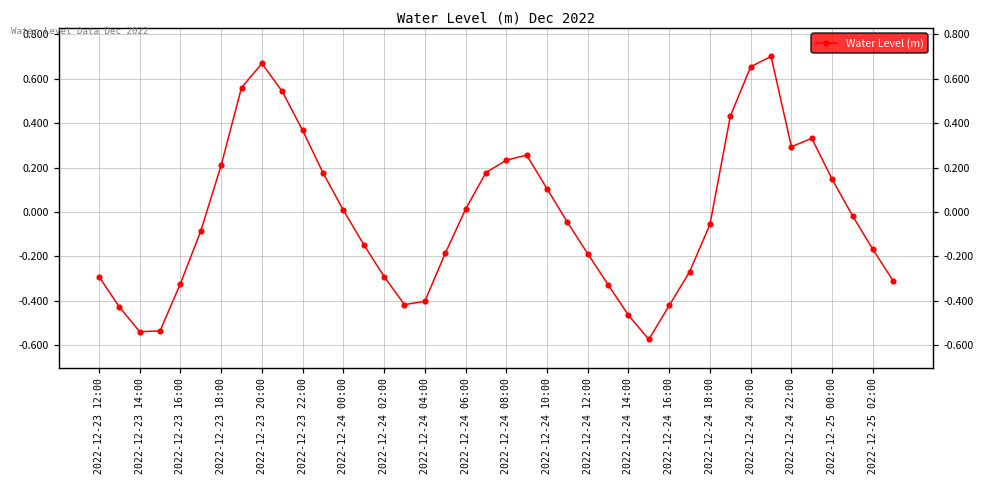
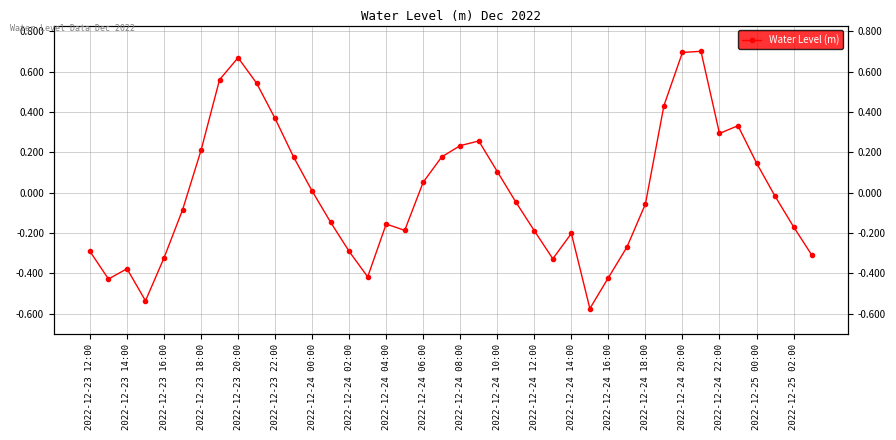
  {
    "2022-12-23 12:00": -0.29,
-   "2022-12-23 14:00": -0.54,
+   "2022-12-23 14:00": -0.38,
    "2022-12-23 16:00": -0.32,
    "2022-12-23 18:00": 0.21,
    "2022-12-23 20:00": 0.67,
    "2022-12-23 22:00": 0.37,
    "2022-12-24 00:00": 0.01,
    "2022-12-24 02:00": -0.29,
-   "2022-12-24 04:00": -0.40,
-   "2022-12-24 06:00": 0.01,
+   "2022-12-24 04:00": -0.16,
+   "2022-12-24 06:00": 0.05,
    "2022-12-24 08:00": 0.23,
    "2022-12-24 10:00": 0.10,
    "2022-12-24 12:00": -0.19,
-   "2022-12-24 14:00": -0.47,
+   "2022-12-24 14:00": -0.20,
    "2022-12-24 16:00": -0.42,
    "2022-12-24 18:00": -0.06,
-   "2022-12-24 20:00": 0.65,
+   "2022-12-24 20:00": 0.69,
    "2022-12-24 22:00": 0.29,
    "2022-12-25 00:00": 0.15,
    "2022-12-25 02:00": -0.17
  }
